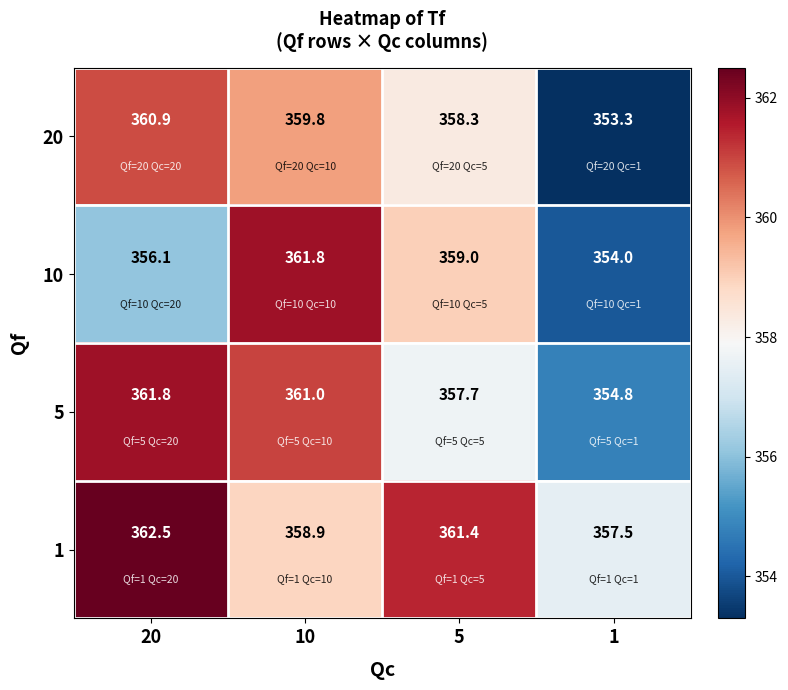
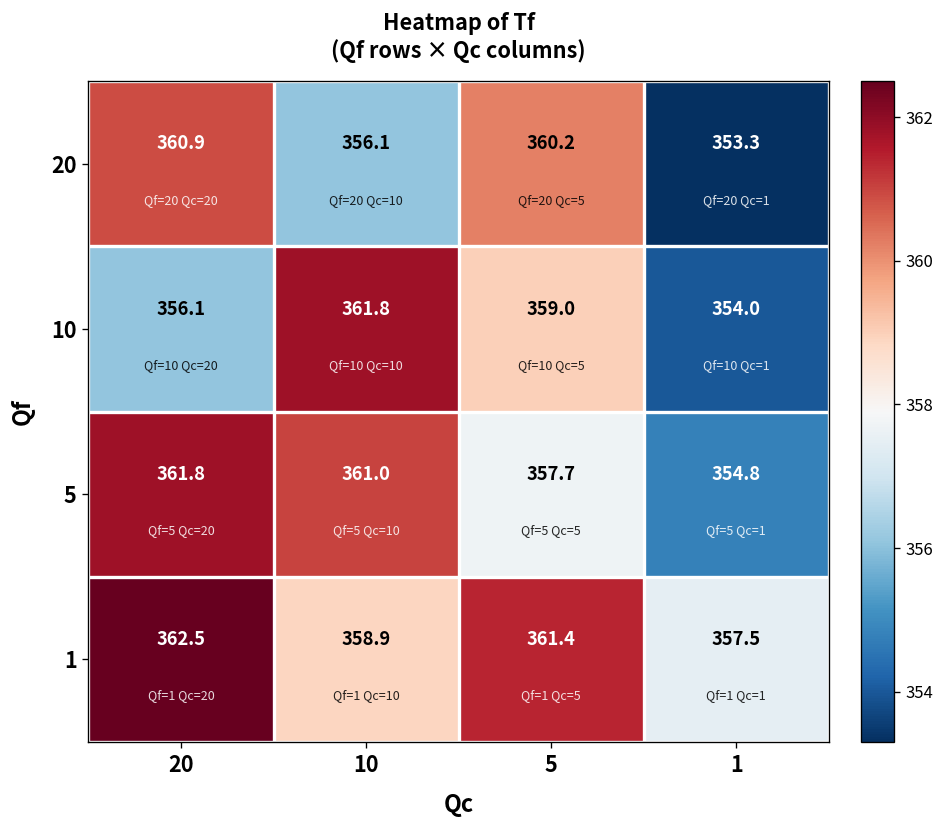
  {
    "20": {
-     "10": 359.8,
-     "5": 358.3
+     "10": 356.1,
+     "5": 360.2
    }
  }
